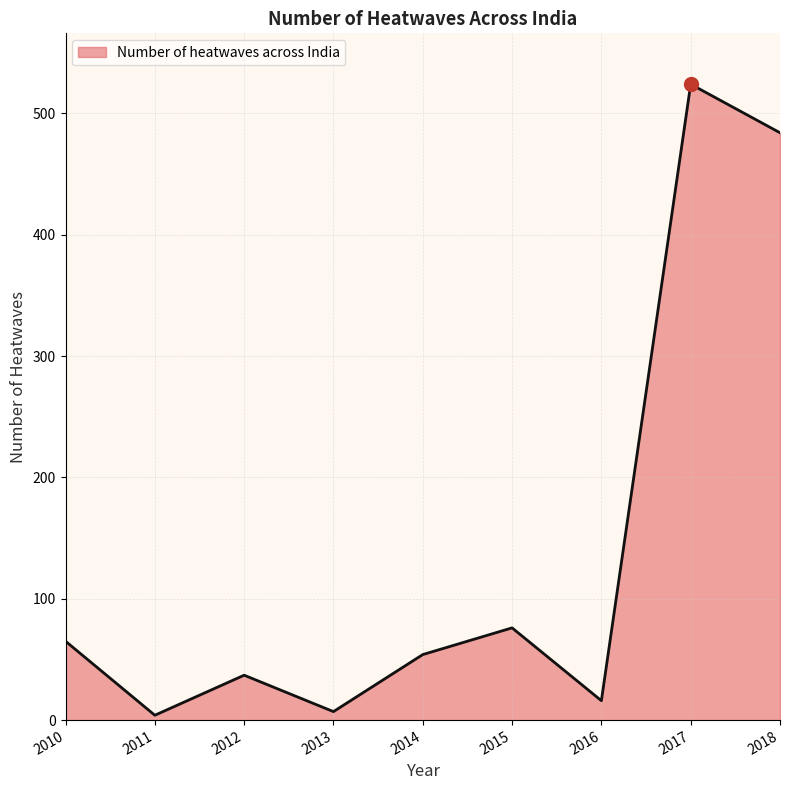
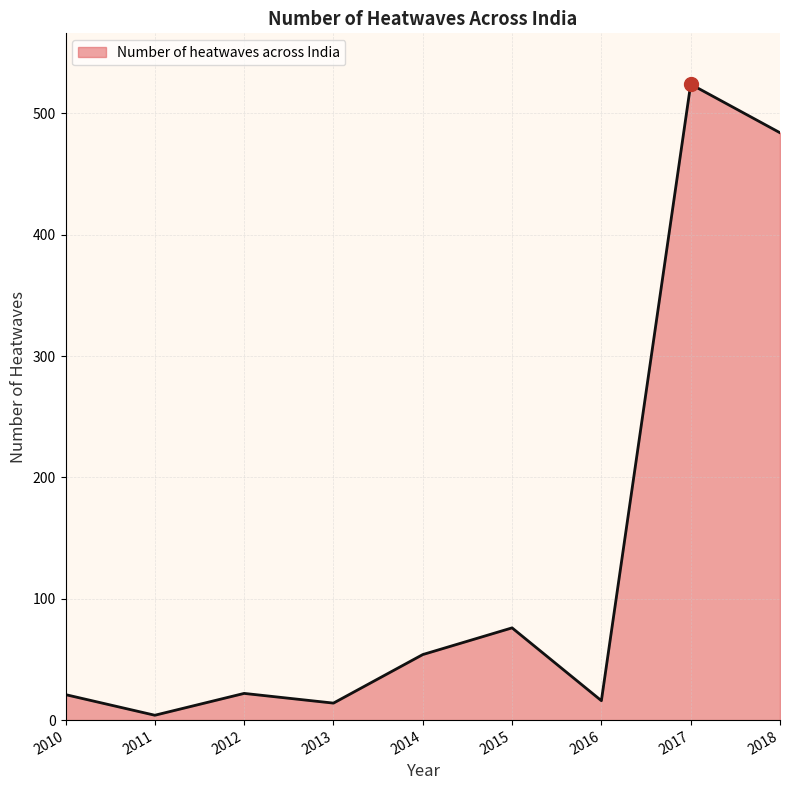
  {
    "Number of heatwaves across India": {
-     "2010": 65,
+     "2010": 21,
      "2011": 4,
-     "2012": 37,
-     "2013": 7,
+     "2012": 22,
+     "2013": 14,
      "2014": 54,
      "2015": 76,
      "2016": 16,
      "2018": 484
    }
  }
